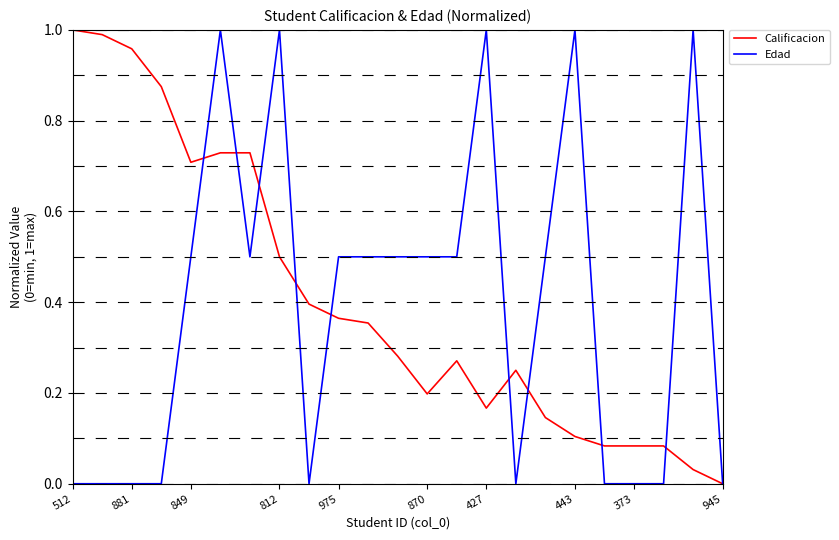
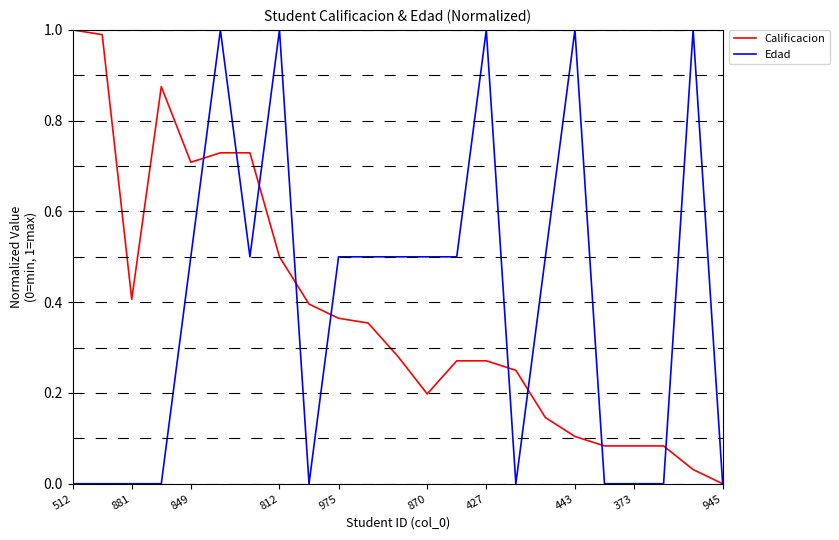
  {
    "Calificacion": {
      "512": 1.00,
-     "881": 0.96,
+     "881": 0.41,
      "849": 0.71,
      "812": 0.50,
      "975": 0.36,
      "870": 0.20,
-     "427": 0.17,
+     "427": 0.27,
      "443": 0.10,
      "373": 0.08
    },
    "Edad": {
      "512": 0.00,
      "881": 0.00,
      "849": 0.50,
      "812": 1.00,
      "975": 0.50,
      "870": 0.50,
      "427": 1.00,
      "443": 1.00,
      "373": 0.00
    }
  }
